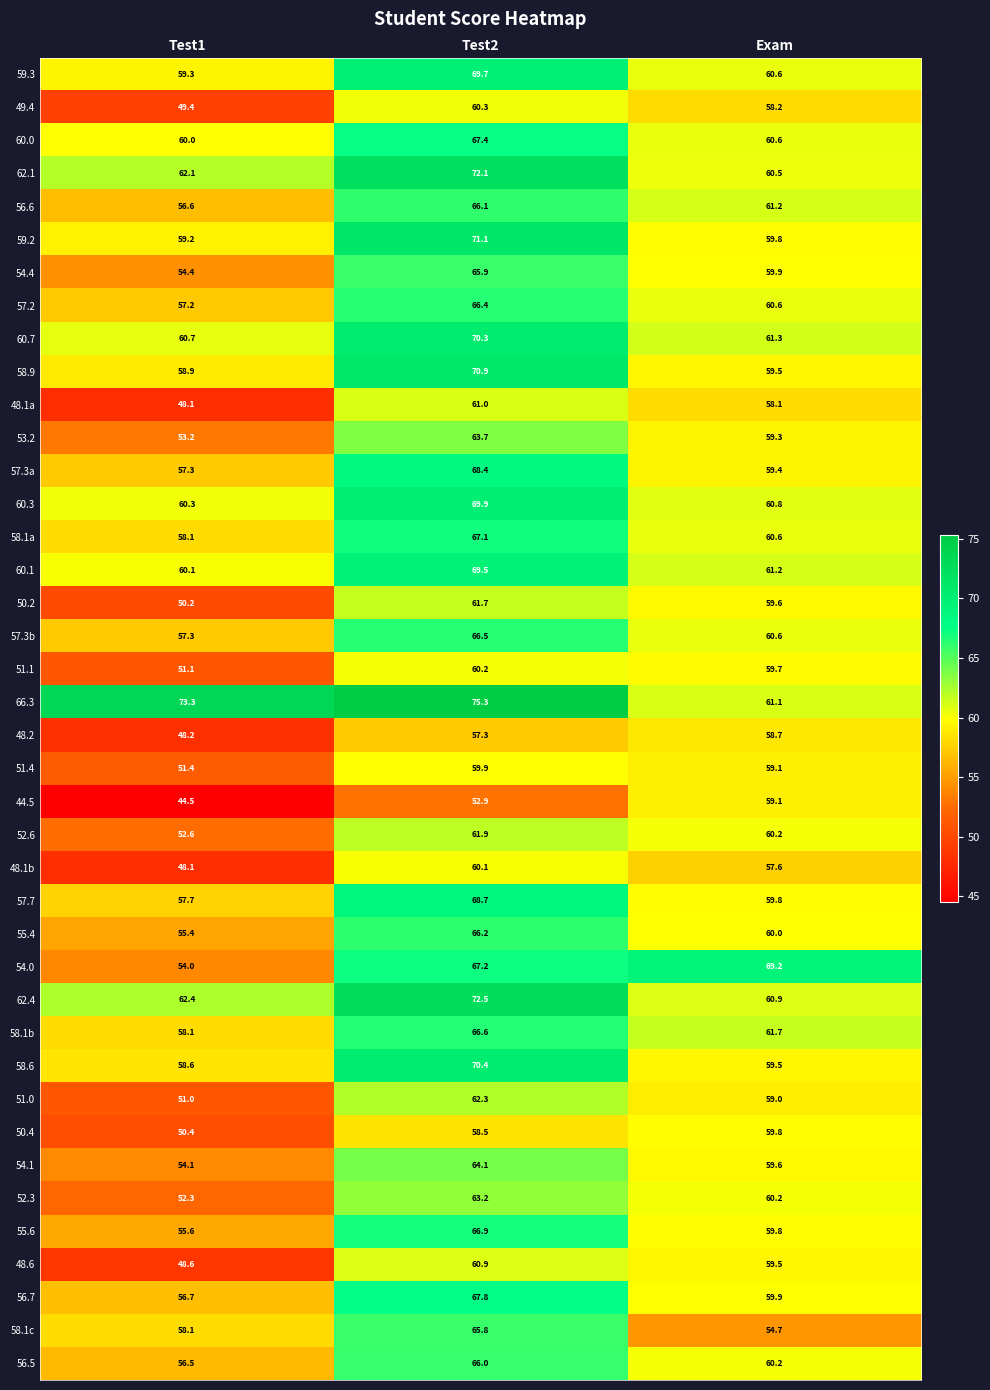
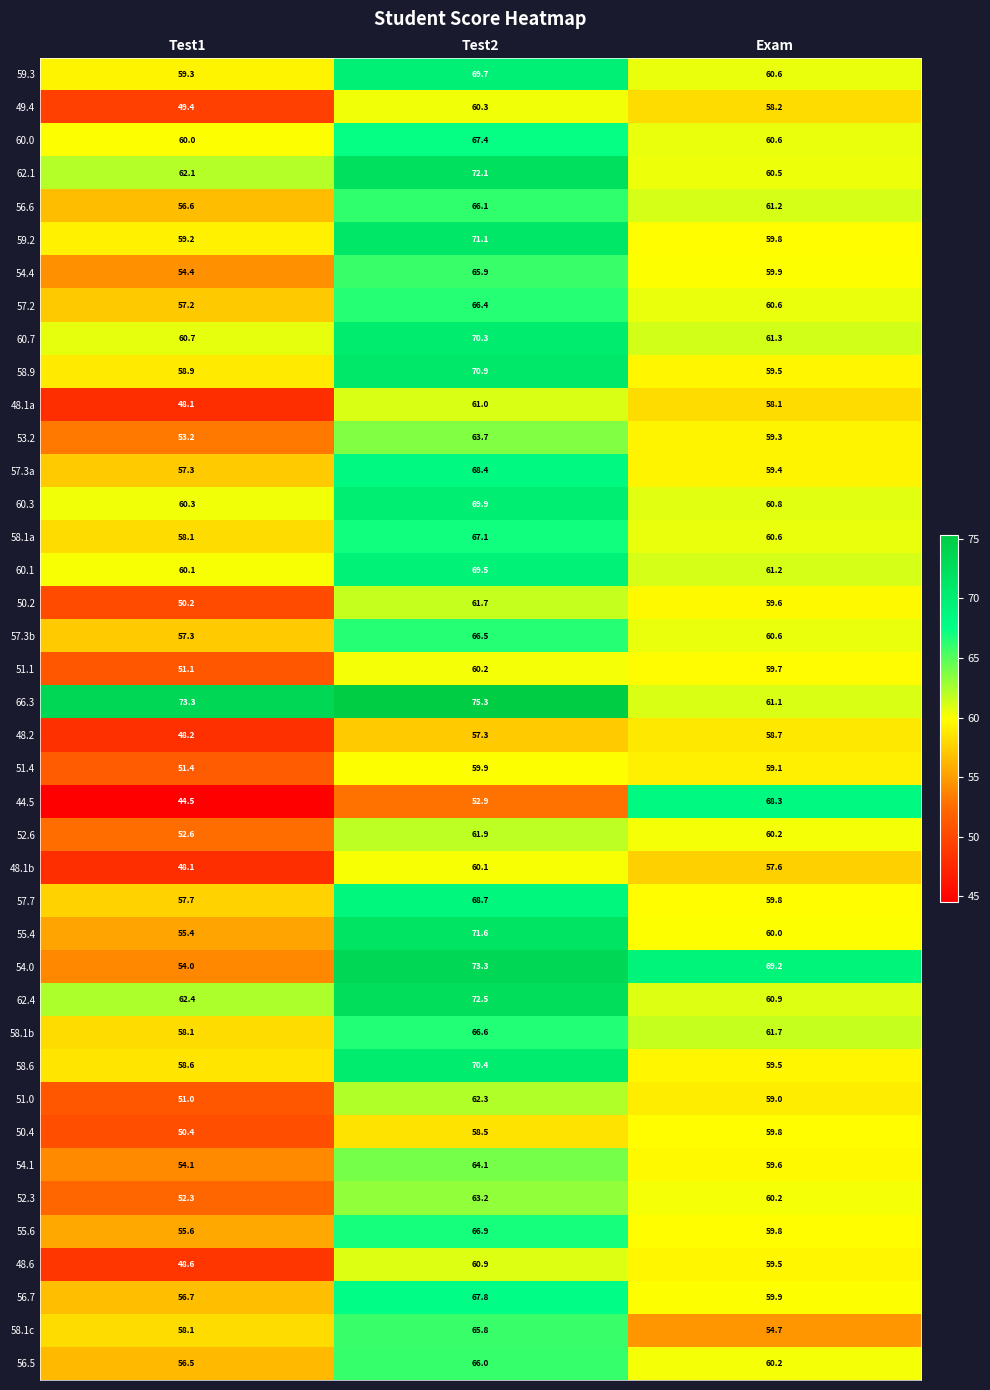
  {
    "59.3": {
      "Test1": 59.3,
      "Test2": 69.7,
      "Exam": 60.6
    },
    "49.4": {
      "Test1": 49.4,
      "Test2": 60.3,
      "Exam": 58.2
    },
    "60.0": {
      "Test1": 60.0,
      "Test2": 67.4,
      "Exam": 60.6
    },
    "62.1": {
      "Test1": 62.1,
      "Test2": 72.1,
      "Exam": 60.5
    },
    "56.6": {
      "Test1": 56.6,
      "Test2": 66.1,
      "Exam": 61.2
    },
    "59.2": {
      "Test1": 59.2,
      "Test2": 71.1,
      "Exam": 59.8
    },
    "54.4": {
      "Test1": 54.4,
      "Test2": 65.9,
      "Exam": 59.9
    },
    "57.2": {
      "Test1": 57.2,
      "Test2": 66.4,
      "Exam": 60.6
    },
    "60.7": {
      "Test1": 60.7,
      "Test2": 70.3,
      "Exam": 61.3
    },
    "58.9": {
      "Test1": 58.9,
      "Test2": 70.9,
      "Exam": 59.5
    },
    "48.1a": {
      "Test1": 48.1,
      "Test2": 61.0,
      "Exam": 58.1
    },
    "53.2": {
      "Test1": 53.2,
      "Test2": 63.7,
      "Exam": 59.3
    },
    "57.3a": {
      "Test1": 57.3,
      "Test2": 68.4,
      "Exam": 59.4
    },
    "60.3": {
      "Test1": 60.3,
      "Test2": 69.9,
      "Exam": 60.8
    },
    "58.1a": {
      "Test1": 58.1,
      "Test2": 67.1,
      "Exam": 60.6
    },
    "60.1": {
      "Test1": 60.1,
      "Test2": 69.5,
      "Exam": 61.2
    },
    "50.2": {
      "Test1": 50.2,
      "Test2": 61.7,
      "Exam": 59.6
    },
    "57.3b": {
      "Test1": 57.3,
      "Test2": 66.5,
      "Exam": 60.6
    },
    "51.1": {
      "Test1": 51.1,
      "Test2": 60.2,
      "Exam": 59.7
    },
    "66.3": {
      "Test1": 73.3,
      "Test2": 75.3,
      "Exam": 61.1
    },
    "48.2": {
      "Test1": 48.2,
      "Test2": 57.3,
      "Exam": 58.7
    },
    "51.4": {
      "Test1": 51.4,
      "Test2": 59.9,
      "Exam": 59.1
    },
    "44.5": {
      "Test1": 44.5,
      "Test2": 52.9,
-     "Exam": 59.1
+     "Exam": 68.3
    },
    "52.6": {
      "Test1": 52.6,
      "Test2": 61.9,
      "Exam": 60.2
    },
    "48.1b": {
      "Test1": 48.1,
      "Test2": 60.1,
      "Exam": 57.6
    },
    "57.7": {
      "Test1": 57.7,
      "Test2": 68.7,
      "Exam": 59.8
    },
    "55.4": {
      "Test1": 55.4,
-     "Test2": 66.2,
+     "Test2": 71.6,
      "Exam": 60.0
    },
    "54.0": {
      "Test1": 54.0,
-     "Test2": 67.2,
+     "Test2": 73.3,
      "Exam": 69.2
    },
    "62.4": {
      "Test1": 62.4,
      "Test2": 72.5,
      "Exam": 60.9
    },
    "58.1b": {
      "Test1": 58.1,
      "Test2": 66.6,
      "Exam": 61.7
    },
    "58.6": {
      "Test1": 58.6,
      "Test2": 70.4,
      "Exam": 59.5
    },
    "51.0": {
      "Test1": 51.0,
      "Test2": 62.3,
      "Exam": 59.0
    },
    "50.4": {
      "Test1": 50.4,
      "Test2": 58.5,
      "Exam": 59.8
    },
    "54.1": {
      "Test1": 54.1,
      "Test2": 64.1,
      "Exam": 59.6
    },
    "52.3": {
      "Test1": 52.3,
      "Test2": 63.2,
      "Exam": 60.2
    },
    "55.6": {
      "Test1": 55.6,
      "Test2": 66.9,
      "Exam": 59.8
    },
    "48.6": {
      "Test1": 48.6,
      "Test2": 60.9,
      "Exam": 59.5
    },
    "56.7": {
      "Test1": 56.7,
      "Test2": 67.8,
      "Exam": 59.9
    },
    "58.1c": {
      "Test1": 58.1,
      "Test2": 65.8,
      "Exam": 54.7
    },
    "56.5": {
      "Test1": 56.5,
      "Test2": 66.0,
      "Exam": 60.2
    }
  }
